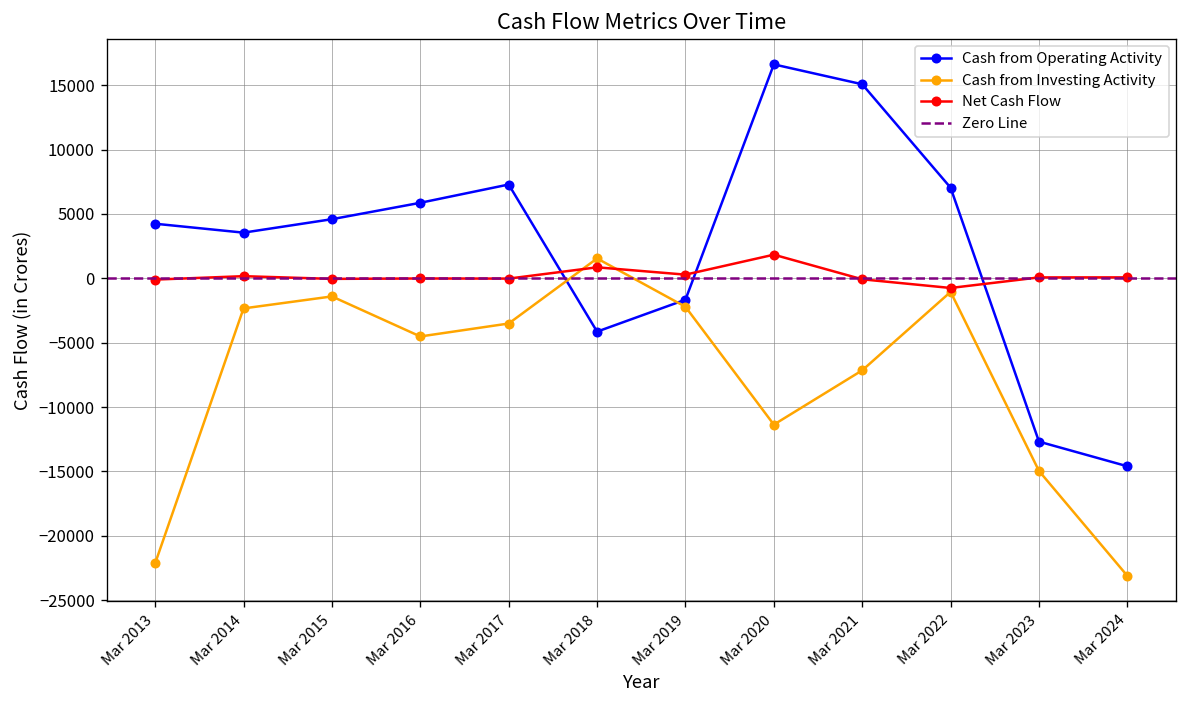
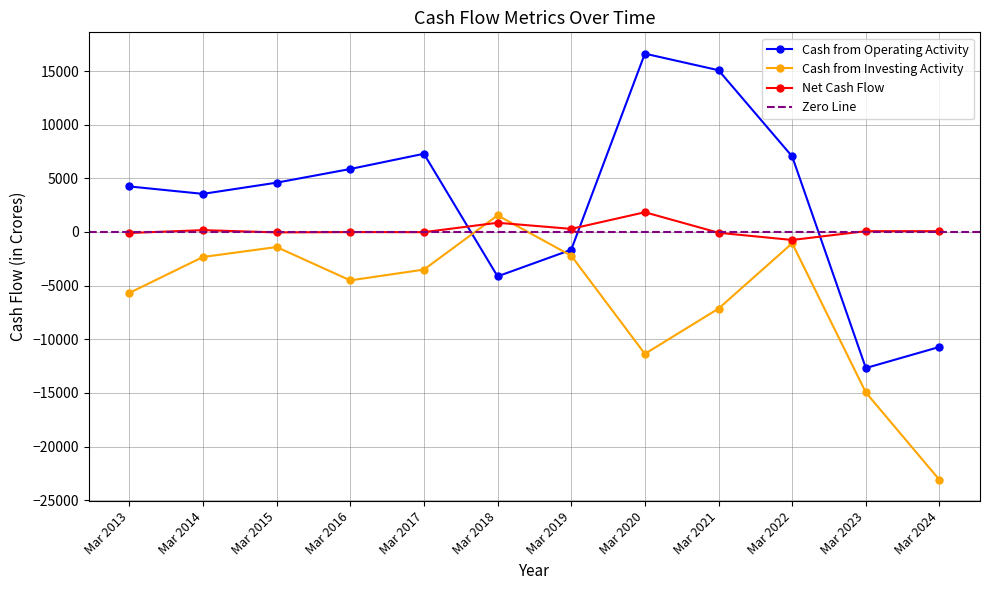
  {
    "Cash from Operating Activity": {
      "Mar 2013": 4200,
      "Mar 2014": 3500,
      "Mar 2015": 4600,
      "Mar 2016": 5900,
      "Mar 2017": 7300,
      "Mar 2018": -4100,
      "Mar 2019": -1700,
      "Mar 2020": 16600,
      "Mar 2021": 15100,
      "Mar 2022": 7000,
      "Mar 2023": -12700,
-     "Mar 2024": -14600
+     "Mar 2024": -10700
    },
    "Cash from Investing Activity": {
-     "Mar 2013": -22100,
+     "Mar 2013": -5700,
      "Mar 2014": -2300,
      "Mar 2015": -1400,
      "Mar 2016": -4500,
      "Mar 2017": -3500,
      "Mar 2018": 1500,
      "Mar 2019": -2200,
      "Mar 2020": -11400,
      "Mar 2021": -7100,
      "Mar 2022": -1100,
      "Mar 2023": -15000,
      "Mar 2024": -23100
    },
    "Net Cash Flow": {
      "Mar 2013": -100,
      "Mar 2014": 200,
      "Mar 2015": 0,
      "Mar 2016": 0,
      "Mar 2017": 0,
      "Mar 2018": 900,
      "Mar 2019": 300,
      "Mar 2020": 1800,
      "Mar 2021": -100,
      "Mar 2022": -700,
      "Mar 2023": 100,
      "Mar 2024": 100
    }
  }
